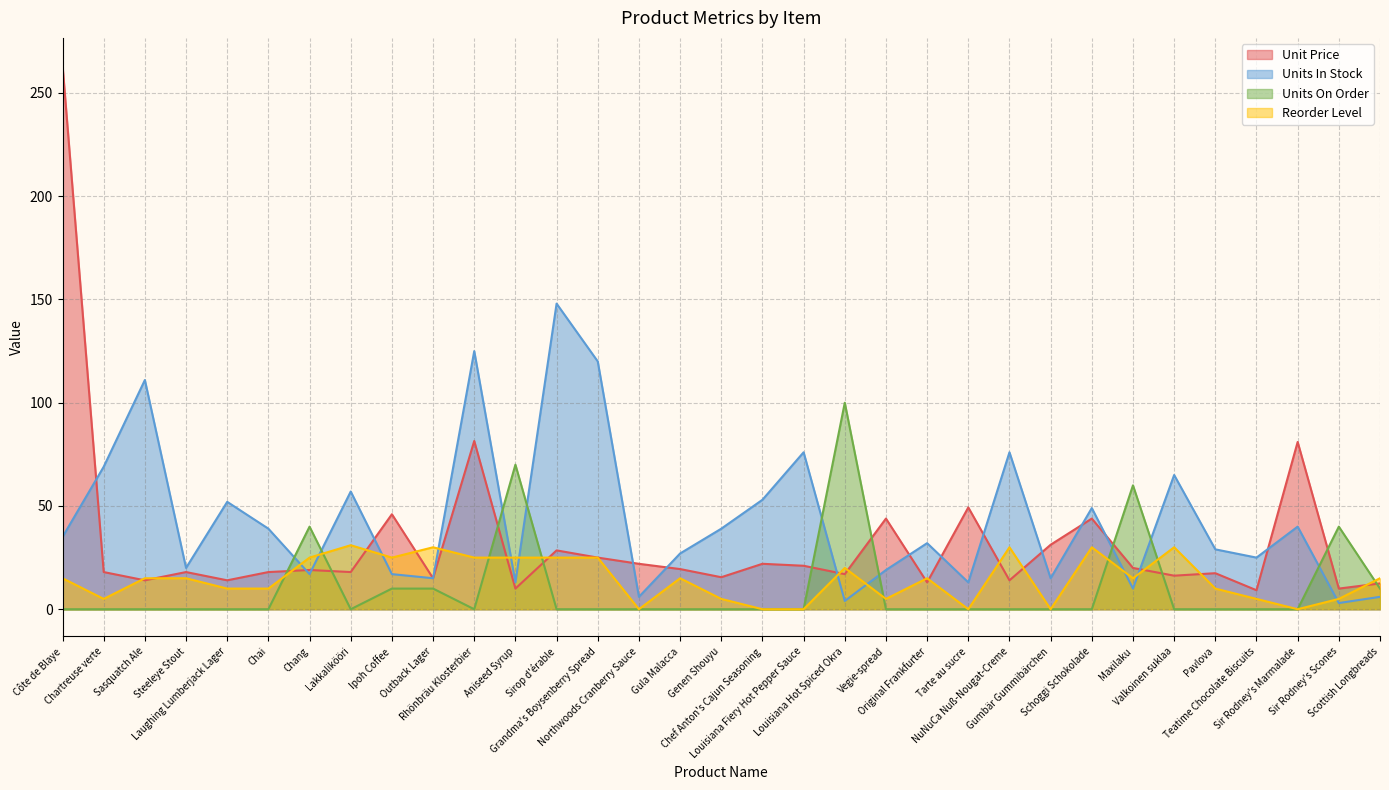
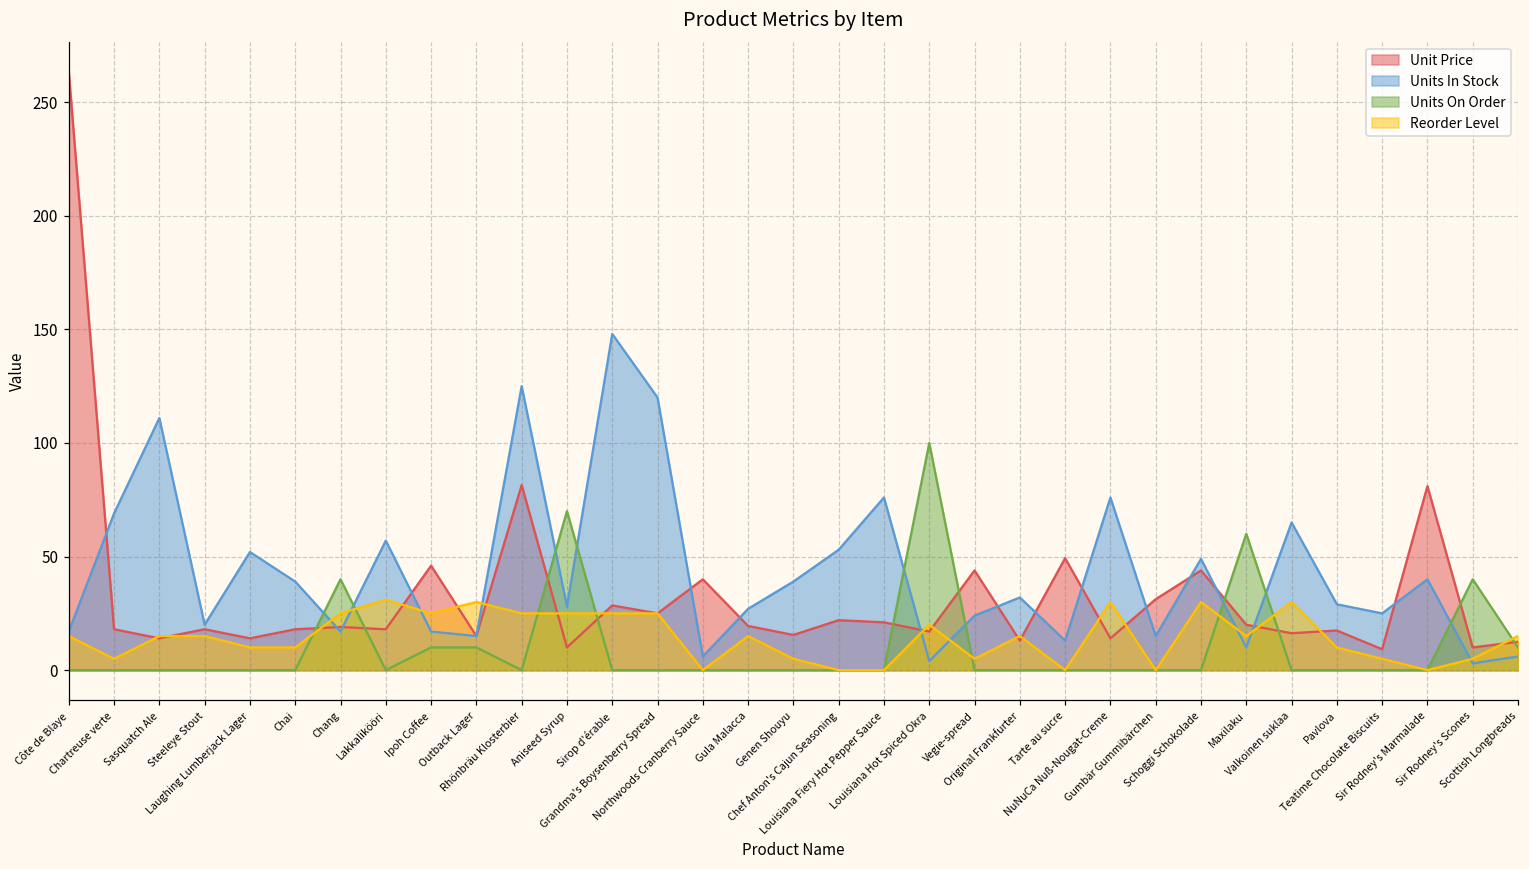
  {
    "Unit Price": {
      "Côte de Blaye": 264,
      "Chartreuse verte": 18,
      "Steeleye Stout": 18,
      "Laughing Lumberjack Lager": 14,
      "Chai": 18,
      "Chang": 19,
      "Lakkalikööri": 18,
      "Ipoh Coffee": 46,
      "Rhönbräu Klosterbier": 81,
      "Aniseed Syrup": 10,
      "Sirop d'érable": 29,
-     "Northwoods Cranberry Sauce": 22,
+     "Northwoods Cranberry Sauce": 40,
      "Gula Malacca": 19,
      "Genen Shouyu": 16,
      "Chef Anton's Cajun Seasoning": 22,
      "Louisiana Fiery Hot Pepper Sauce": 21,
      "Louisiana Hot Spiced Okra": 17,
      "Vegie-spread": 44,
      "Original Frankfurter": 13,
      "Tarte au sucre": 49,
      "NuNuCa Nuß-Nougat-Creme": 14,
      "Gumbär Gummibärchen": 31,
      "Schoggi Schokolade": 44,
      "Maxilaku": 20,
      "Valkoinen suklaa": 16,
      "Pavlova": 17,
      "Teatime Chocolate Biscuits": 9,
      "Sir Rodney's Marmalade": 81,
      "Sir Rodney's Scones": 10,
      "Scottish Longbreads": 13
    },
    "Units In Stock": {
-     "Côte de Blaye": 35,
+     "Côte de Blaye": 17,
      "Chartreuse verte": 69,
      "Sasquatch Ale": 111,
      "Steeleye Stout": 20,
      "Laughing Lumberjack Lager": 52,
      "Chai": 39,
      "Chang": 17,
      "Lakkalikööri": 57,
      "Ipoh Coffee": 17,
      "Rhönbräu Klosterbier": 125,
-     "Aniseed Syrup": 13,
+     "Aniseed Syrup": 28,
      "Sirop d'érable": 148,
      "Grandma's Boysenberry Spread": 120,
      "Northwoods Cranberry Sauce": 6,
      "Gula Malacca": 27,
      "Genen Shouyu": 39,
      "Chef Anton's Cajun Seasoning": 53,
      "Louisiana Fiery Hot Pepper Sauce": 76,
      "Louisiana Hot Spiced Okra": 4,
-     "Vegie-spread": 19,
+     "Vegie-spread": 24,
      "Original Frankfurter": 32,
      "Tarte au sucre": 13,
      "NuNuCa Nuß-Nougat-Creme": 76,
      "Gumbär Gummibärchen": 15,
      "Schoggi Schokolade": 49,
      "Maxilaku": 10,
      "Valkoinen suklaa": 65,
      "Pavlova": 29,
      "Teatime Chocolate Biscuits": 25,
      "Sir Rodney's Marmalade": 40,
      "Sir Rodney's Scones": 3,
      "Scottish Longbreads": 6
    },
    "Units On Order": {
      "Côte de Blaye": 0,
      "Chartreuse verte": 0,
      "Sasquatch Ale": 0,
      "Steeleye Stout": 0,
      "Laughing Lumberjack Lager": 0,
      "Chai": 0,
      "Chang": 40,
      "Lakkalikööri": 0,
      "Ipoh Coffee": 10,
      "Outback Lager": 10,
      "Rhönbräu Klosterbier": 0,
      "Aniseed Syrup": 70,
      "Sirop d'érable": 0,
      "Grandma's Boysenberry Spread": 0,
      "Gula Malacca": 0,
      "Genen Shouyu": 0,
      "Louisiana Hot Spiced Okra": 100,
      "Vegie-spread": 0,
      "Original Frankfurter": 0,
      "NuNuCa Nuß-Nougat-Creme": 0,
      "Schoggi Schokolade": 0,
      "Maxilaku": 60,
      "Valkoinen suklaa": 0,
      "Pavlova": 0,
      "Teatime Chocolate Biscuits": 0,
      "Sir Rodney's Scones": 40,
      "Scottish Longbreads": 10
    },
    "Reorder Level": {
      "Côte de Blaye": 15,
      "Chartreuse verte": 5,
      "Steeleye Stout": 15,
      "Laughing Lumberjack Lager": 10,
      "Chai": 10,
      "Chang": 25,
      "Lakkalikööri": 31,
      "Ipoh Coffee": 25,
      "Outback Lager": 30,
      "Rhönbräu Klosterbier": 25,
      "Aniseed Syrup": 25,
      "Sirop d'érable": 25,
      "Gula Malacca": 15,
      "Genen Shouyu": 5,
      "Louisiana Hot Spiced Okra": 20,
      "Vegie-spread": 5,
      "Original Frankfurter": 15,
      "NuNuCa Nuß-Nougat-Creme": 30,
      "Schoggi Schokolade": 30,
      "Maxilaku": 15,
      "Valkoinen suklaa": 30,
      "Pavlova": 10,
      "Teatime Chocolate Biscuits": 5,
      "Sir Rodney's Scones": 5,
      "Scottish Longbreads": 15
    }
  }
